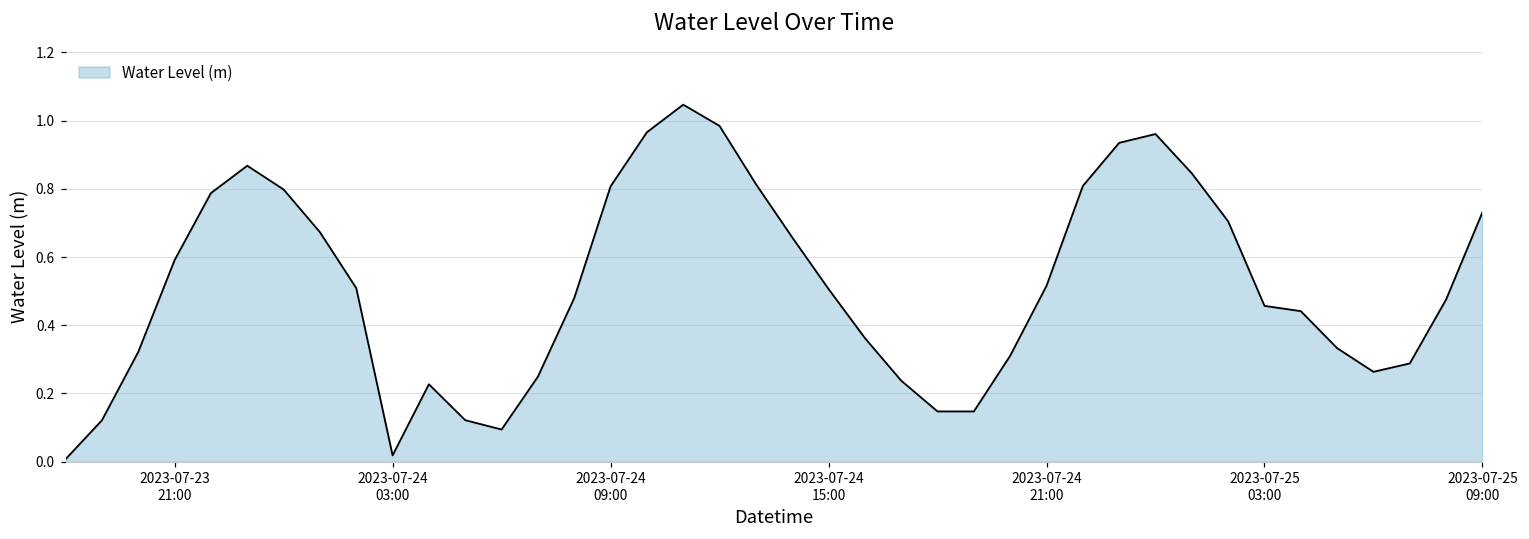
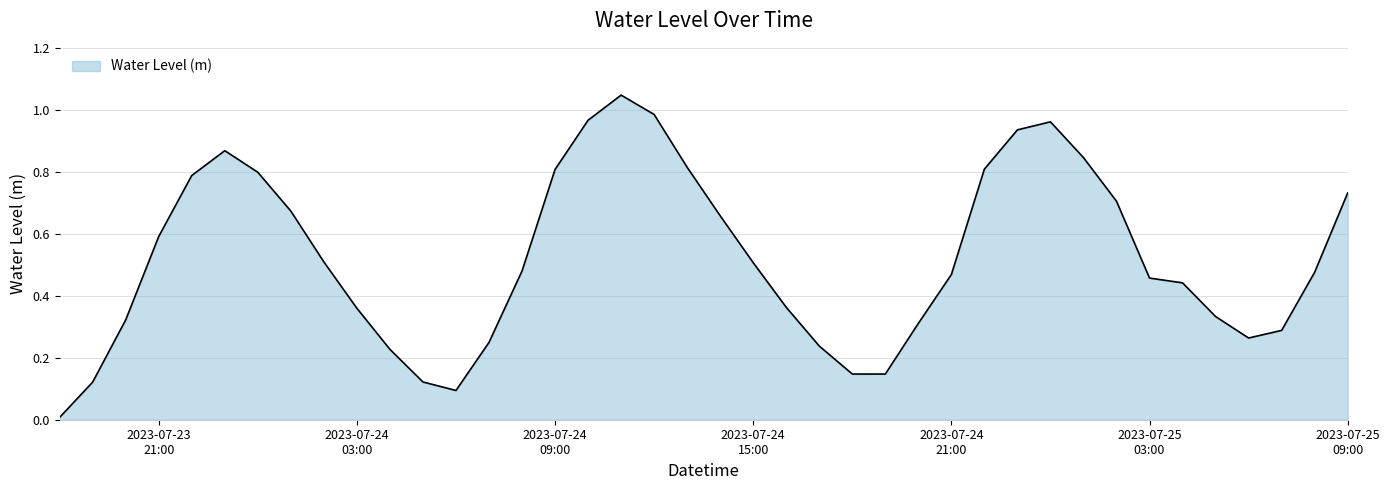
  {
    "2023-07-23 21:00": 0.59,
-   "2023-07-24 03:00": 0.02,
+   "2023-07-24 03:00": 0.36,
    "2023-07-24 09:00": 0.81,
    "2023-07-24 15:00": 0.51,
-   "2023-07-24 21:00": 0.52,
+   "2023-07-24 21:00": 0.47,
    "2023-07-25 03:00": 0.46,
    "2023-07-25 09:00": 0.73
  }
